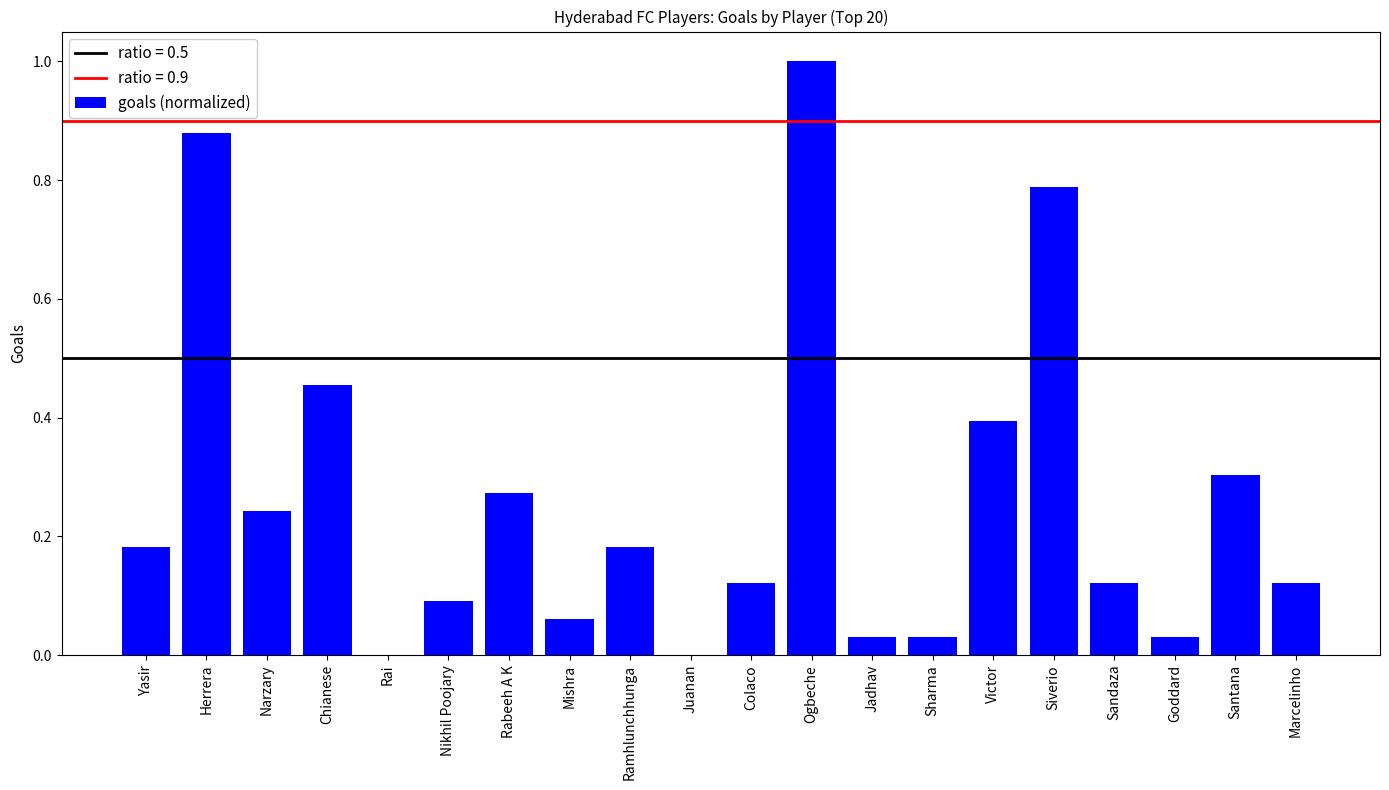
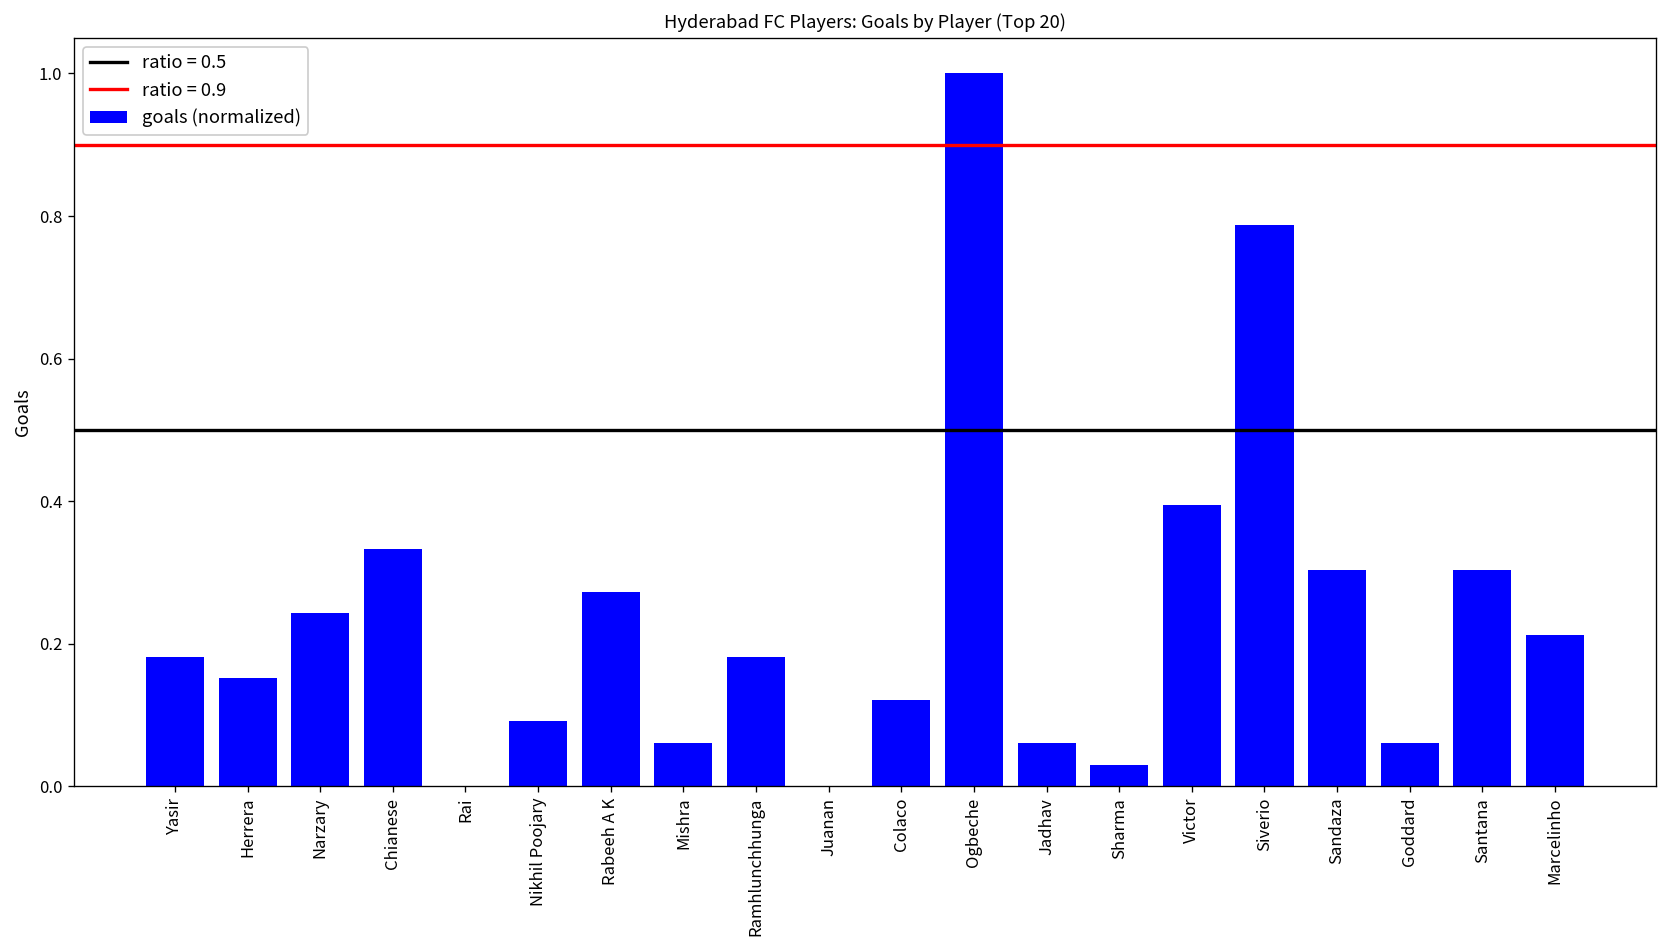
  {
    "Yasir": 0.18,
-   "Herrera": 0.88,
+   "Herrera": 0.15,
    "Narzary": 0.24,
-   "Chianese": 0.45,
+   "Chianese": 0.33,
    "Rai": 0.00,
    "Nikhil Poojary": 0.09,
    "Rabeeh A K": 0.27,
    "Mishra": 0.06,
    "Ramhlunchhunga": 0.18,
    "Juanan": 0.00,
    "Colaco": 0.12,
    "Ogbeche": 1.00,
-   "Jadhav": 0.03,
+   "Jadhav": 0.06,
    "Sharma": 0.03,
    "Victor": 0.39,
    "Siverio": 0.79,
-   "Sandaza": 0.12,
-   "Goddard": 0.03,
+   "Sandaza": 0.30,
+   "Goddard": 0.06,
    "Santana": 0.30,
-   "Marcelinho": 0.12
+   "Marcelinho": 0.21
  }
